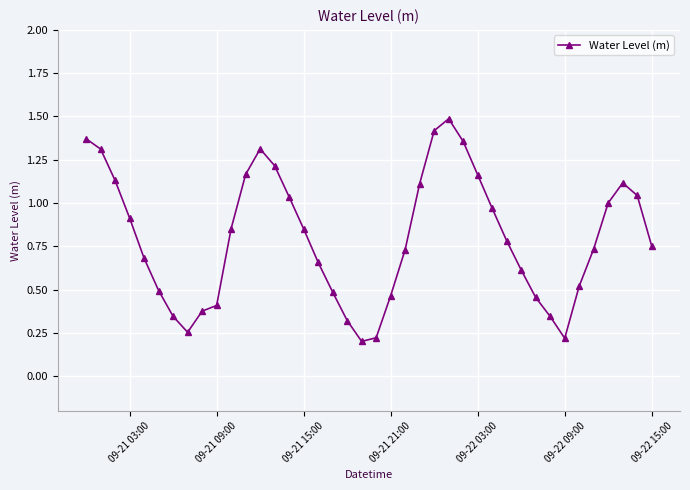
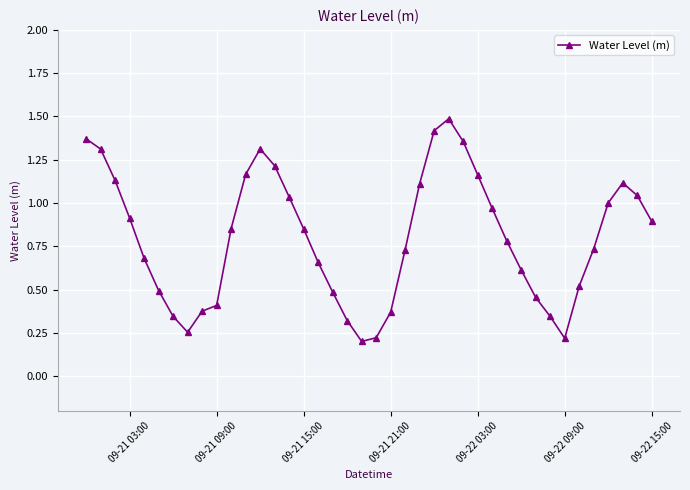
  {
    "09-21 03:00": 0.91,
    "09-21 09:00": 0.41,
    "09-21 15:00": 0.85,
-   "09-21 21:00": 0.47,
+   "09-21 21:00": 0.37,
    "09-22 03:00": 1.16,
    "09-22 09:00": 0.22,
-   "09-22 15:00": 0.75
+   "09-22 15:00": 0.89
  }
